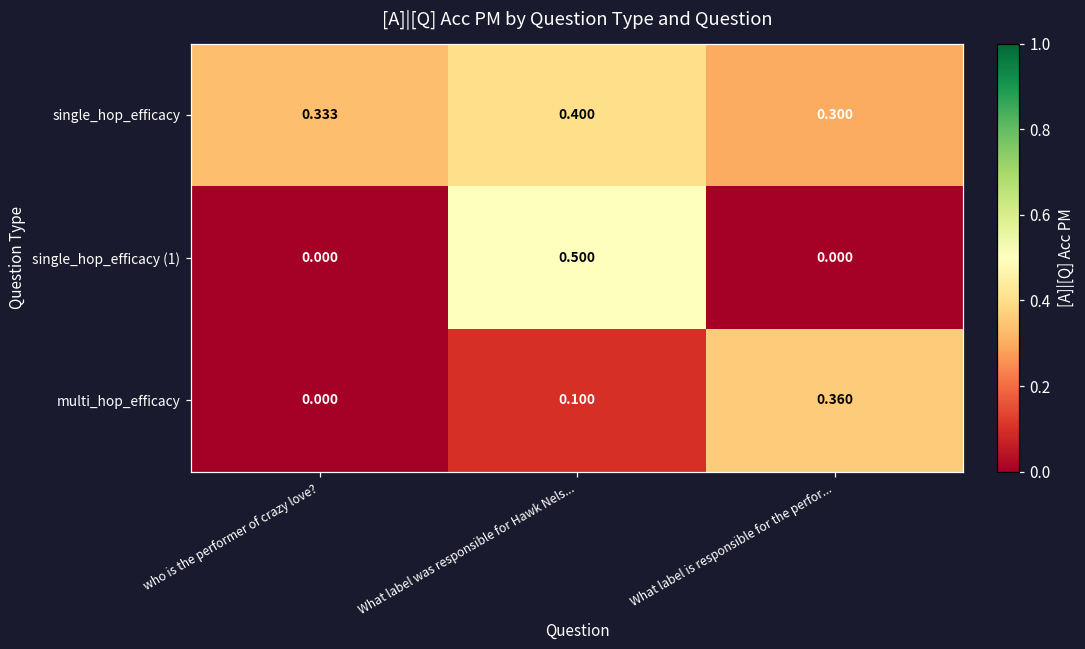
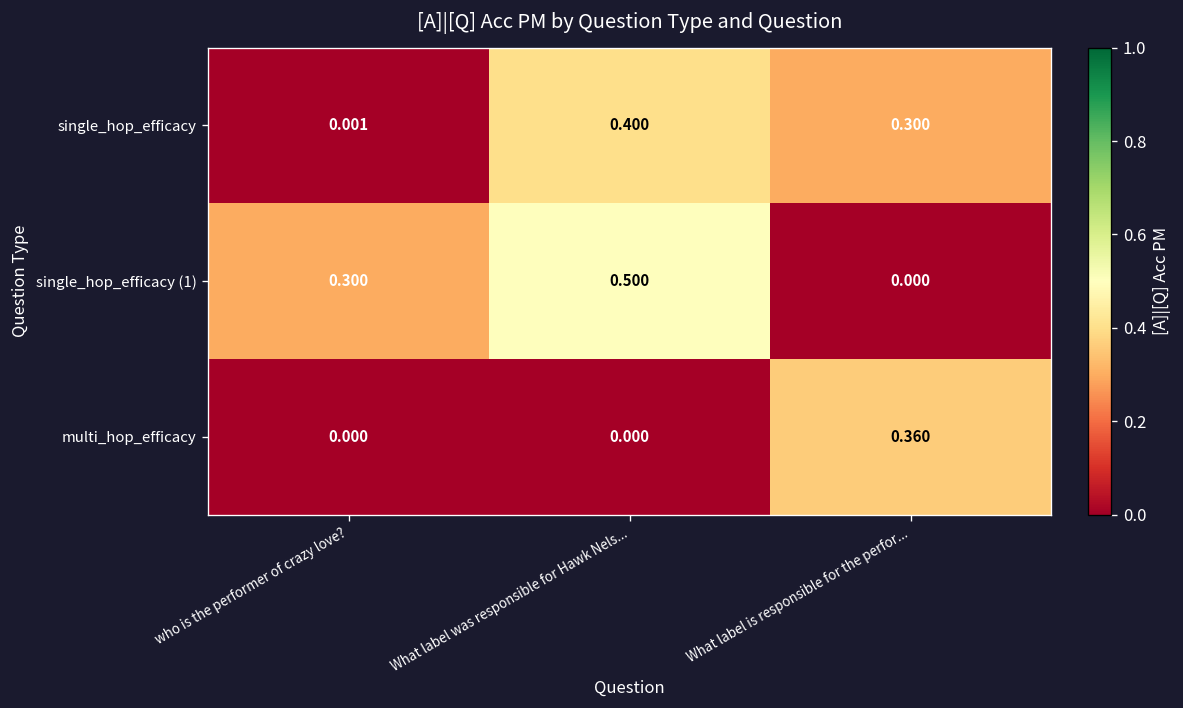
  {
    "single_hop_efficacy": {
-     "who is the performer of crazy love?": 0.333,
+     "who is the performer of crazy love?": 0.001,
      "What label was responsible for Hawk Nels...": 0.400,
      "What label is responsible for the perfor...": 0.300
    },
    "single_hop_efficacy (1)": {
-     "who is the performer of crazy love?": 0.000,
+     "who is the performer of crazy love?": 0.300,
      "What label was responsible for Hawk Nels...": 0.500,
      "What label is responsible for the perfor...": 0.000
    },
    "multi_hop_efficacy": {
      "who is the performer of crazy love?": 0.000,
-     "What label was responsible for Hawk Nels...": 0.100,
+     "What label was responsible for Hawk Nels...": 0.000,
      "What label is responsible for the perfor...": 0.360
    }
  }
